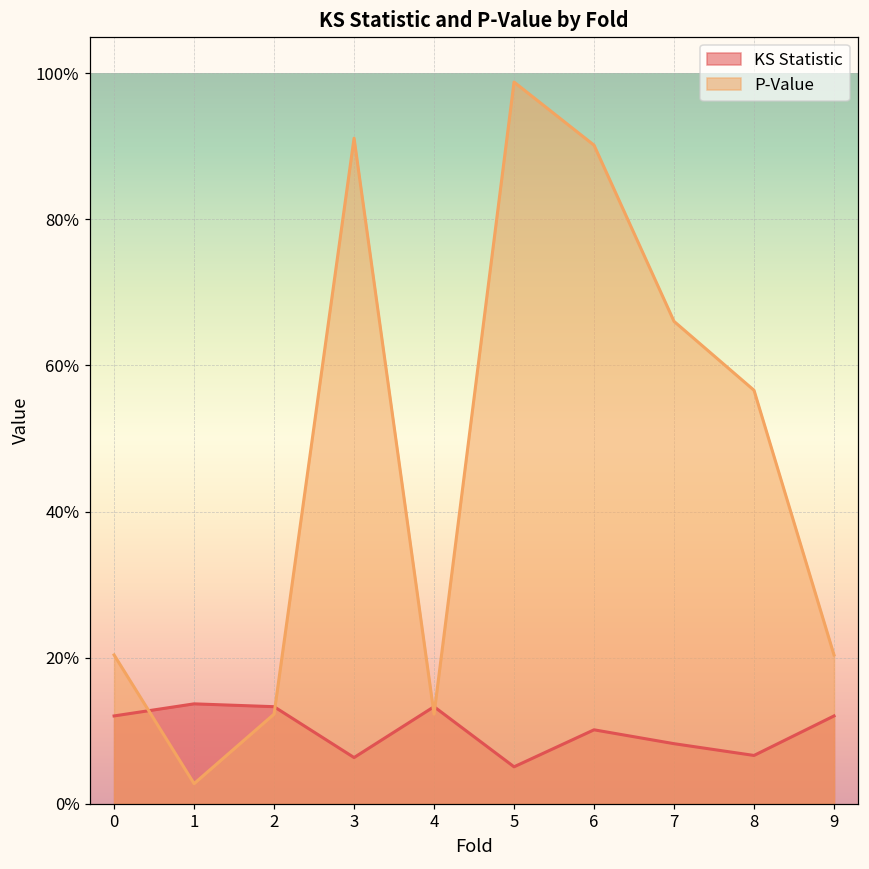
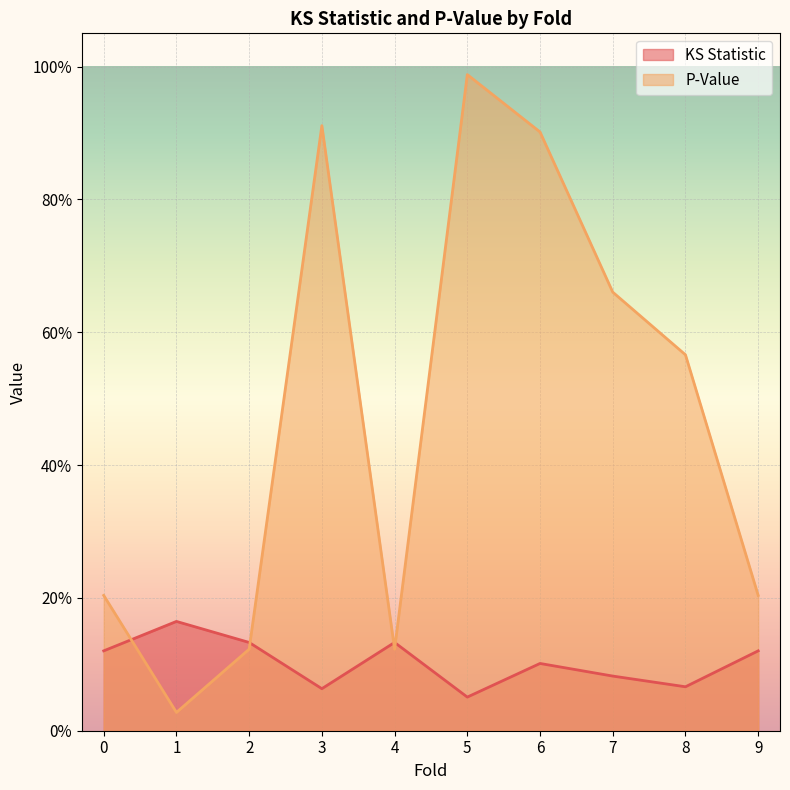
  {
    "KS Statistic": {
      "0": "12%",
-     "1": "14%",
+     "1": "16%",
      "2": "13%",
      "3": "6%",
      "4": "13%",
      "5": "5%",
      "6": "10%",
      "7": "8%",
      "8": "7%",
      "9": "12%"
    },
    "P-Value": {
      "0": "20%",
      "1": "3%",
      "2": "12%",
      "3": "91%",
      "4": "12%",
      "5": "99%",
      "6": "90%",
      "7": "66%",
      "8": "57%",
      "9": "20%"
    }
  }
